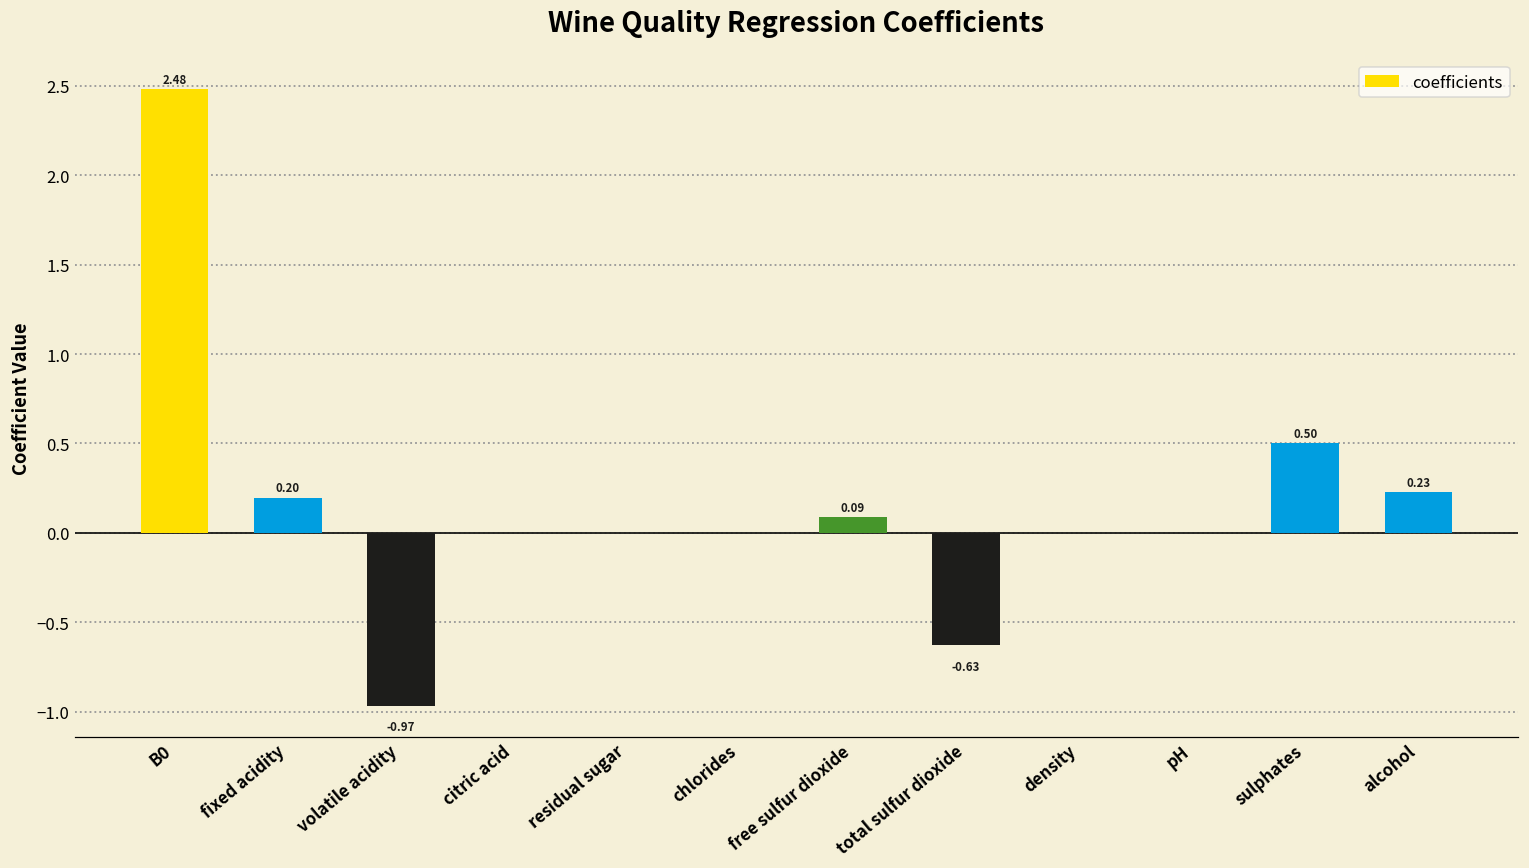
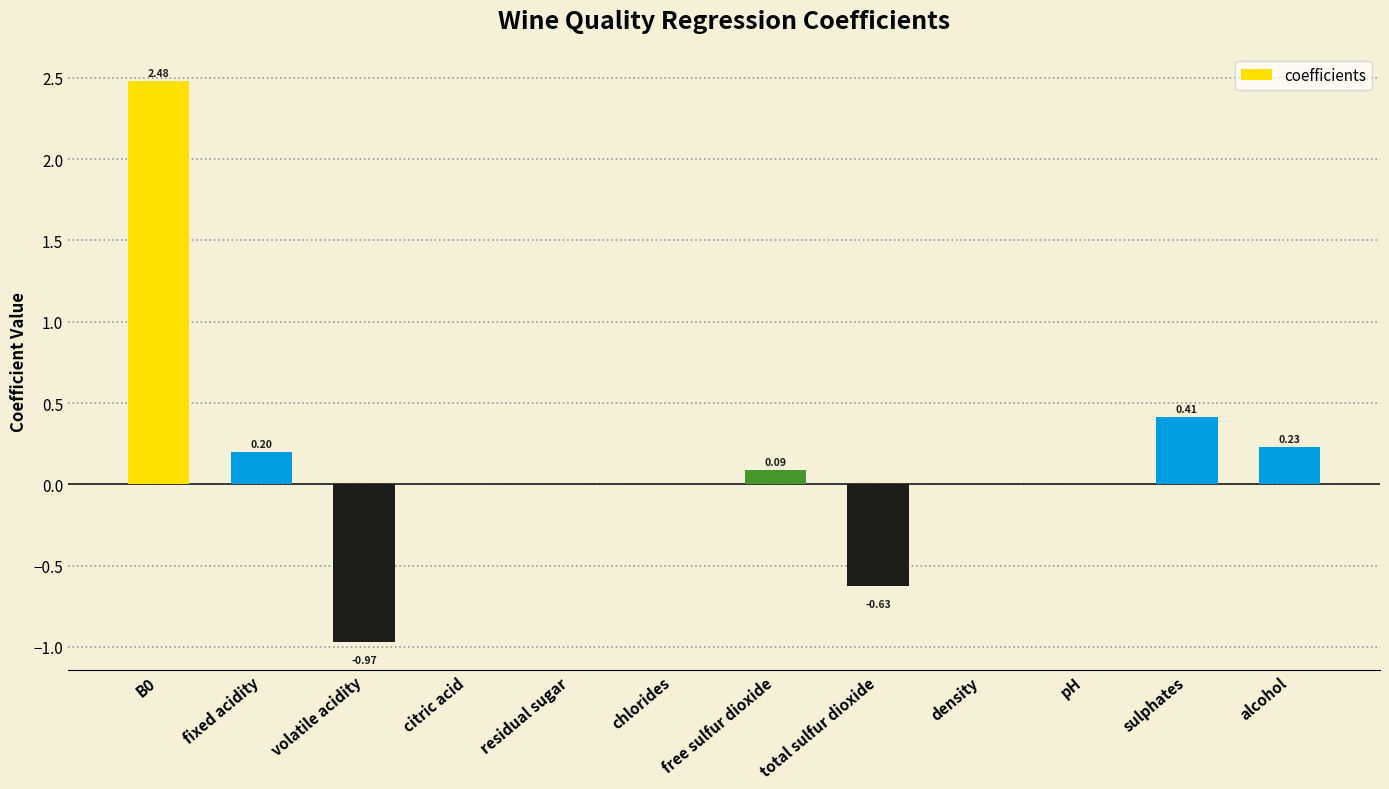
  {
    "B0": 2.48,
    "fixed acidity": 0.20,
    "volatile acidity": -0.97,
    "free sulfur dioxide": 0.09,
    "total sulfur dioxide": -0.63,
-   "sulphates": 0.50,
+   "sulphates": 0.41,
    "alcohol": 0.23
  }
